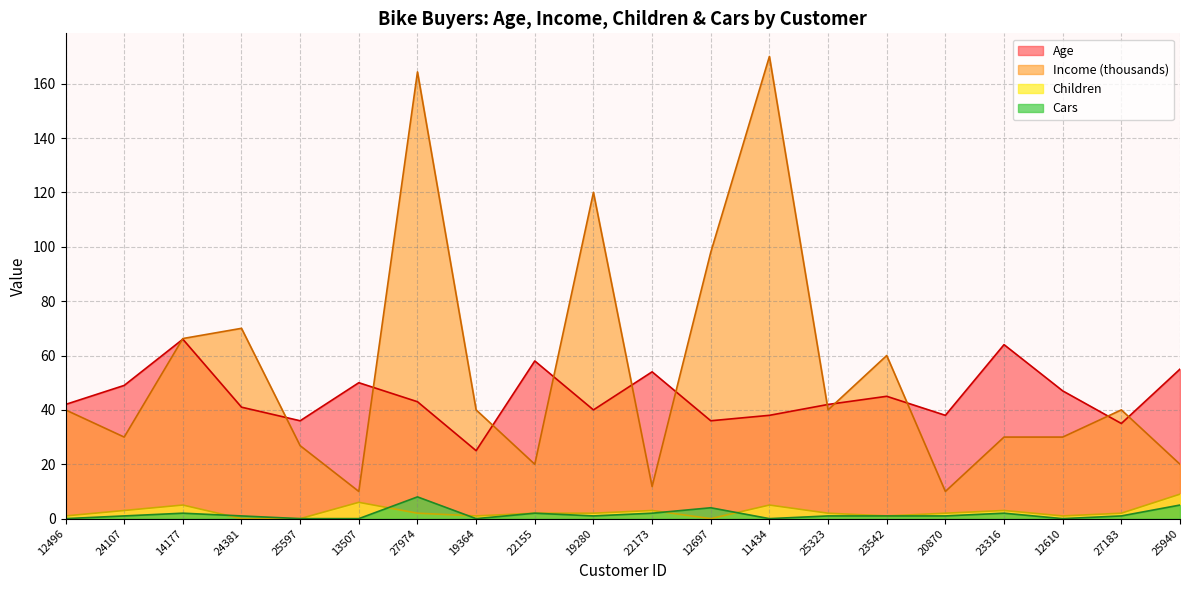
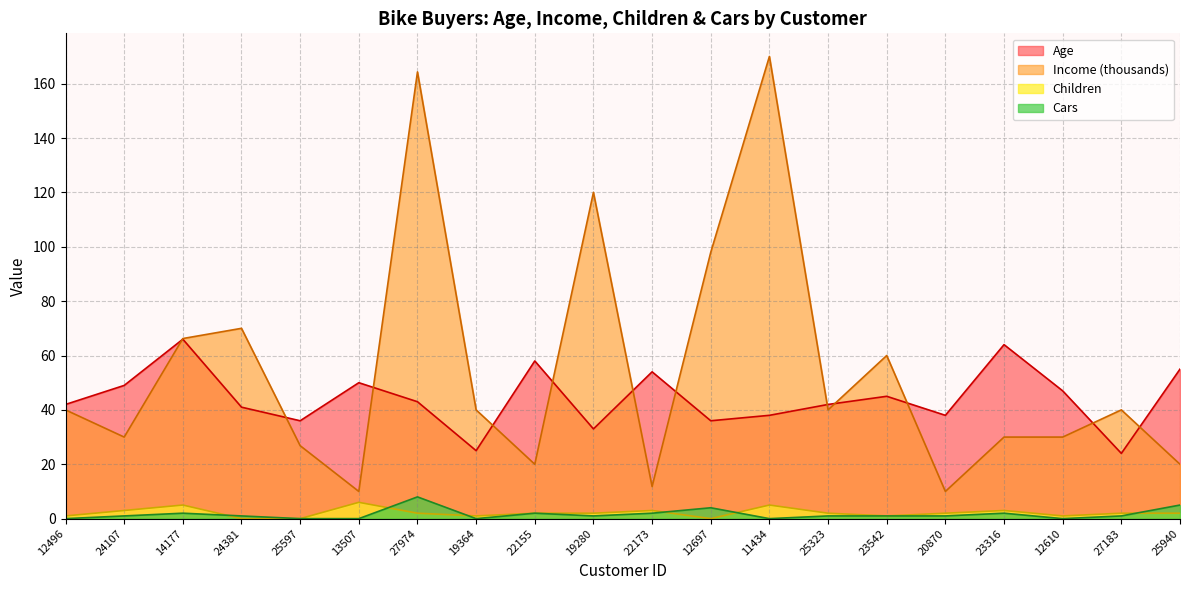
  {
    "Age": {
      "12496": 42,
      "24107": 49,
      "24381": 41,
      "25597": 36,
      "13507": 50,
      "27974": 43,
      "19364": 25,
      "22155": 58,
-     "19280": 40,
+     "19280": 33,
      "22173": 54,
      "12697": 36,
      "11434": 38,
      "25323": 42,
      "23542": 45,
      "20870": 38,
      "23316": 64,
      "12610": 47,
-     "27183": 35,
+     "27183": 24,
      "25940": 55
    },
    "Income (thousands)": {
      "12496": 40,
      "24107": 30,
      "24381": 70,
      "25597": 27,
      "13507": 10,
      "27974": 164,
      "19364": 40,
      "22155": 20,
      "19280": 120,
      "22173": 12,
      "12697": 98,
      "11434": 170,
      "25323": 40,
      "23542": 60,
      "20870": 10,
      "23316": 30,
      "12610": 30,
      "27183": 40,
      "25940": 20
    },
    "Children": {
      "12496": 1,
      "24107": 3,
      "14177": 5,
      "24381": 0,
      "13507": 6,
      "27974": 2,
      "19364": 1,
      "19280": 2,
      "22173": 3,
      "12697": 0,
      "11434": 5,
      "25323": 2,
      "20870": 2,
      "23316": 3,
      "12610": 1,
      "27183": 2,
-     "25940": 9
+     "25940": 2
    },
    "Cars": {
      "12496": 0,
      "24107": 1,
      "14177": 2,
      "24381": 1,
      "13507": 0,
      "27974": 8,
      "19364": 0,
      "19280": 1,
      "22173": 2,
      "12697": 4,
      "11434": 0,
      "25323": 1,
      "20870": 1,
      "23316": 2,
      "12610": 0,
      "27183": 1,
      "25940": 5
    }
  }
